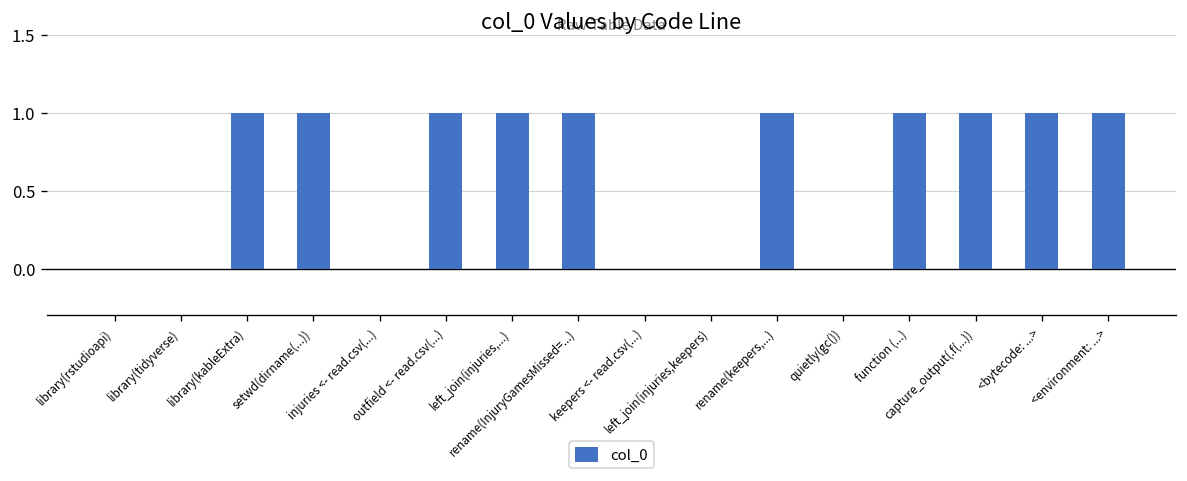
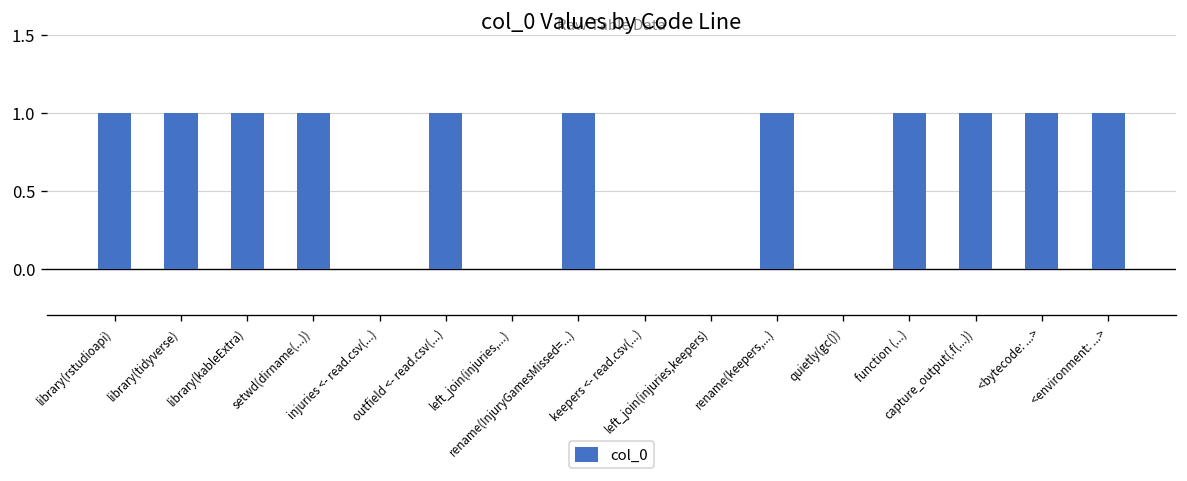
  {
-   "library(rstudioapi)": 0,
-   "library(tidyverse)": 0,
+   "library(rstudioapi)": 1,
+   "library(tidyverse)": 1,
    "library(kableExtra)": 1,
    "setwd(dirname(...))": 1,
    "injuries <- read.csv(...)": 0,
    "outfield <- read.csv(...)": 1,
-   "left_join(injuries,...)": 1,
+   "left_join(injuries,...)": 0,
    "rename(InjuryGamesMissed=...)": 1,
    "keepers <- read.csv(...)": 0,
    "left_join(injuries,keepers)": 0,
    "rename(keepers,...)": 1,
    "quietly(gc())": 0,
    "function (...)": 1,
    "capture_output(.f(...))": 1,
    "<bytecode: ...>": 1,
    "<environment: ...>": 1
  }
